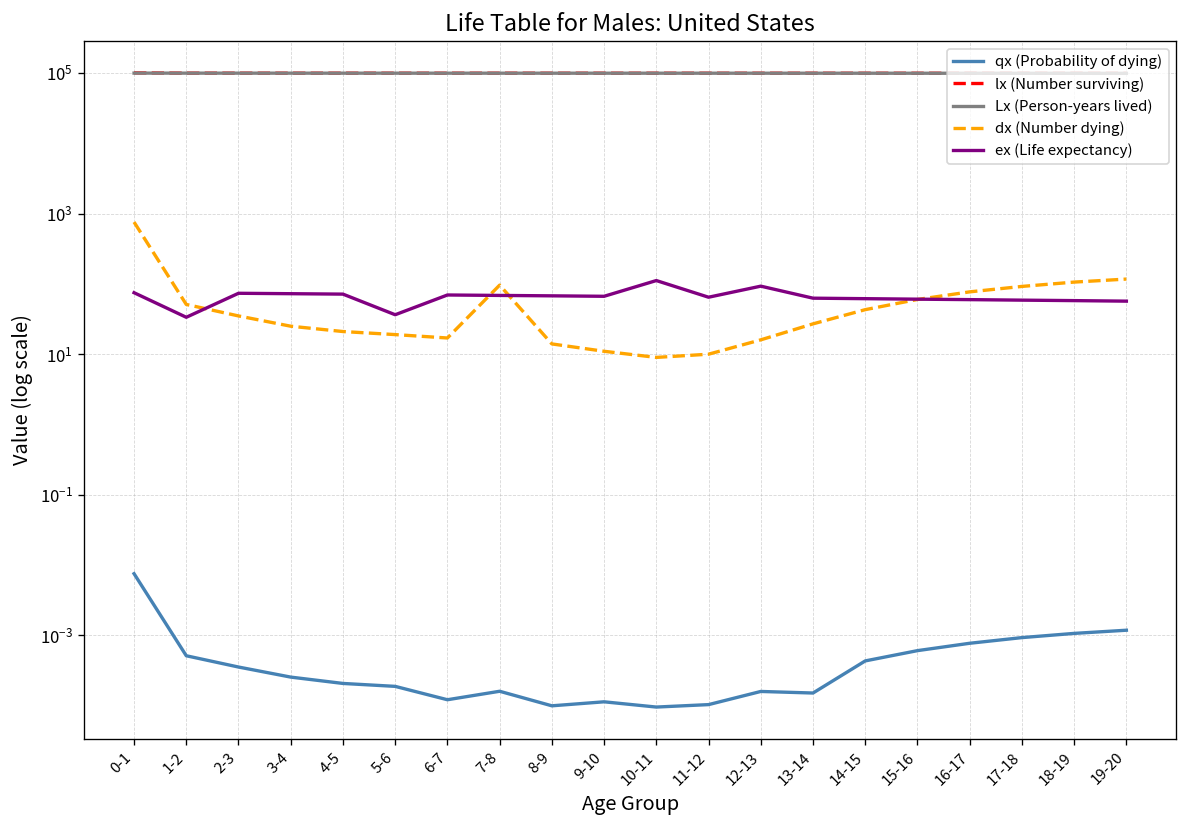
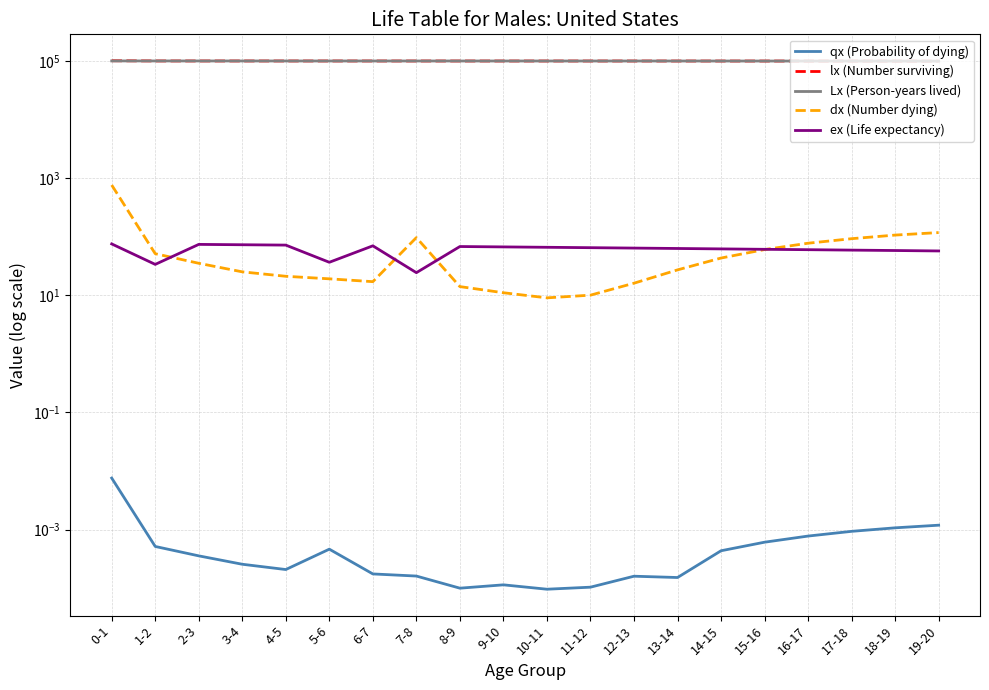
  {
    "qx (Probability of dying)": {
      "0-1": 0.008,
      "1-2": 0.0005,
      "2-3": 0.0004,
      "3-4": 0.0003,
      "4-5": 0.00021,
-     "5-6": 0.00019,
-     "6-7": 0.00012,
+     "5-6": 0.0005,
+     "6-7": 0.00018,
      "7-8": 0.00016,
      "8-9": 0.00010,
      "9-10": 0.00011,
      "10-11": 0.00010,
      "11-12": 0.00010,
      "12-13": 0.00016,
      "13-14": 0.00015,
      "14-15": 0.0004,
      "15-16": 0.0006,
      "16-17": 0.0008,
      "17-18": 0.0009,
      "18-19": 0.0011,
      "19-20": 0.0012
    },
    "Lx (Person-years lived)": {
      "0-1": 100000,
      "1-2": 100000,
      "2-3": 100000,
      "3-4": 100000,
      "4-5": 100000,
      "5-6": 100000,
      "6-7": 100000,
      "7-8": 100000,
      "8-9": 100000,
      "9-10": 100000,
      "10-11": 100000,
      "11-12": 100000,
      "12-13": 100000,
      "13-14": 100000,
      "14-15": 100000,
      "15-16": 100000
    },
    "dx (Number dying)": {
      "0-1": 800,
      "1-2": 50,
      "2-3": 40,
      "3-4": 25,
      "4-5": 21,
      "5-6": 19,
      "6-7": 17,
      "7-8": 100,
      "8-9": 14,
      "9-10": 11,
      "10-11": 9,
      "11-12": 10,
      "12-13": 16,
      "13-14": 30,
      "14-15": 40,
      "16-17": 80,
      "17-18": 90,
      "18-19": 110,
      "19-20": 120
    },
    "ex (Life expectancy)": {
      "0-1": 70,
      "1-2": 30,
      "2-3": 70,
      "3-4": 70,
      "4-5": 70,
      "5-6": 40,
      "6-7": 70,
-     "7-8": 70,
+     "7-8": 24,
      "8-9": 70,
      "9-10": 70,
-     "10-11": 110,
+     "10-11": 70,
      "11-12": 60,
-     "12-13": 90,
+     "12-13": 60,
      "13-14": 60,
      "14-15": 60,
      "16-17": 60,
      "17-18": 60,
      "18-19": 60,
      "19-20": 60
    }
  }
